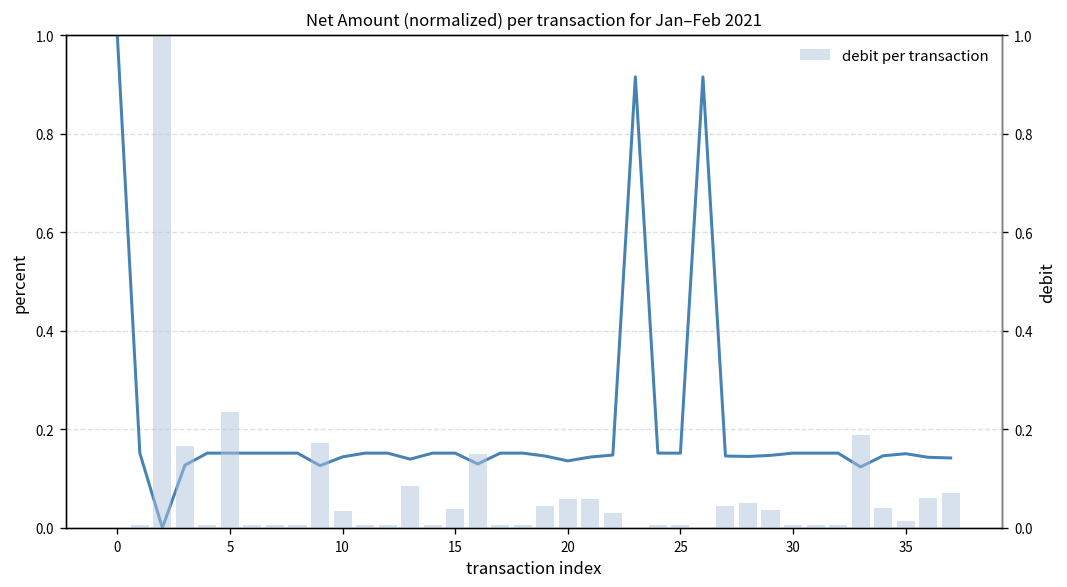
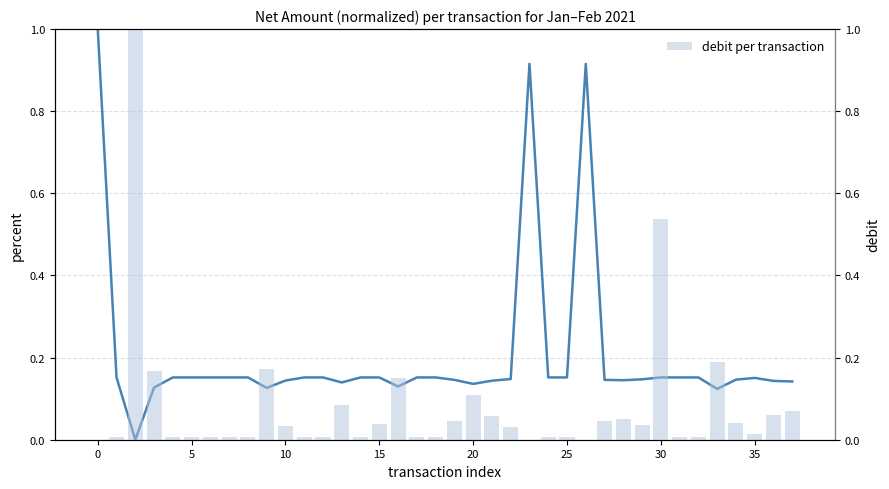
  {
    "debit per transaction": {
      "0": 0.00,
-     "5": 0.24,
+     "5": 0.01,
      "10": 0.03,
      "15": 0.04,
-     "20": 0.06,
-     "30": 0.01,
+     "20": 0.11,
+     "30": 0.54,
      "35": 0.01
    }
  }
